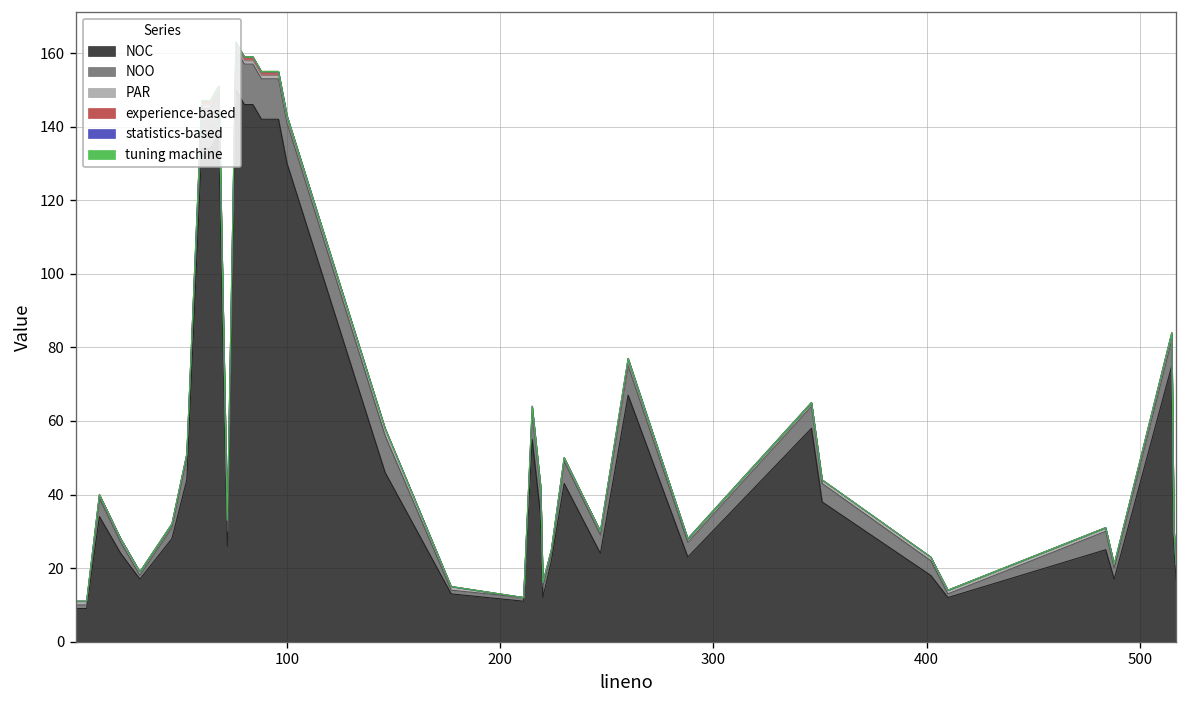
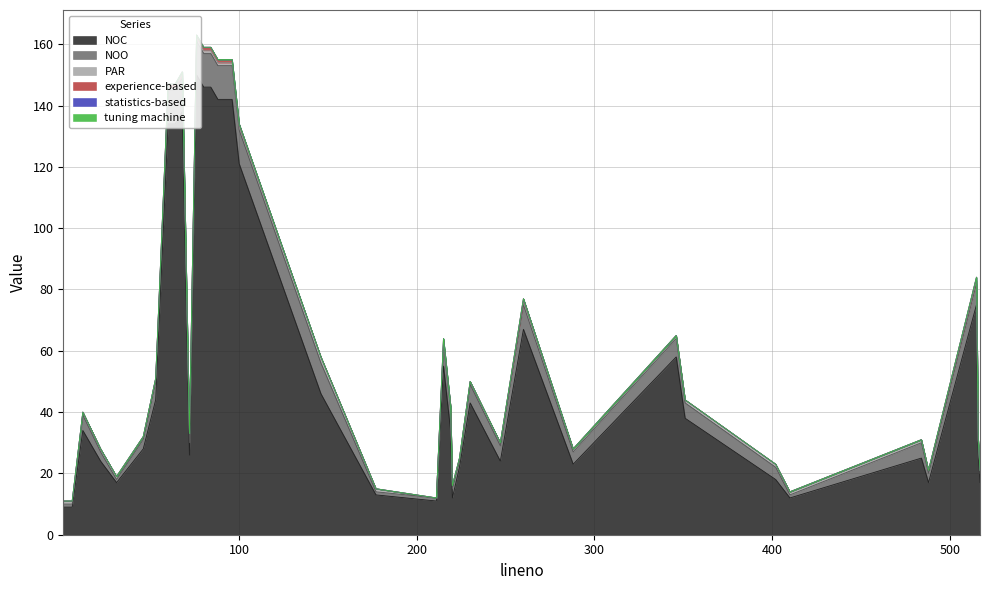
  {
    "NOC": {
-     "100": 130
+     "100": 121
    },
    "NOO": {
      "100": 11
    },
    "PAR": {
      "100": 1
    }
  }
